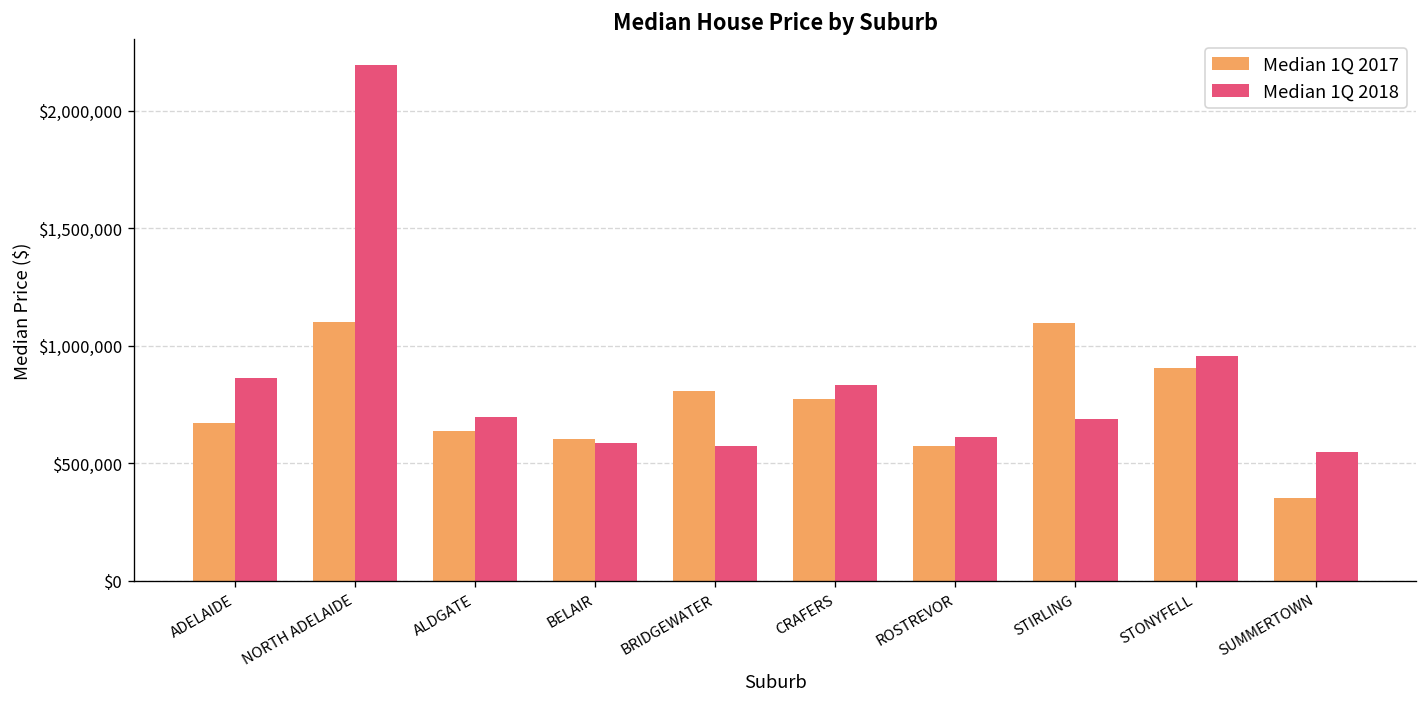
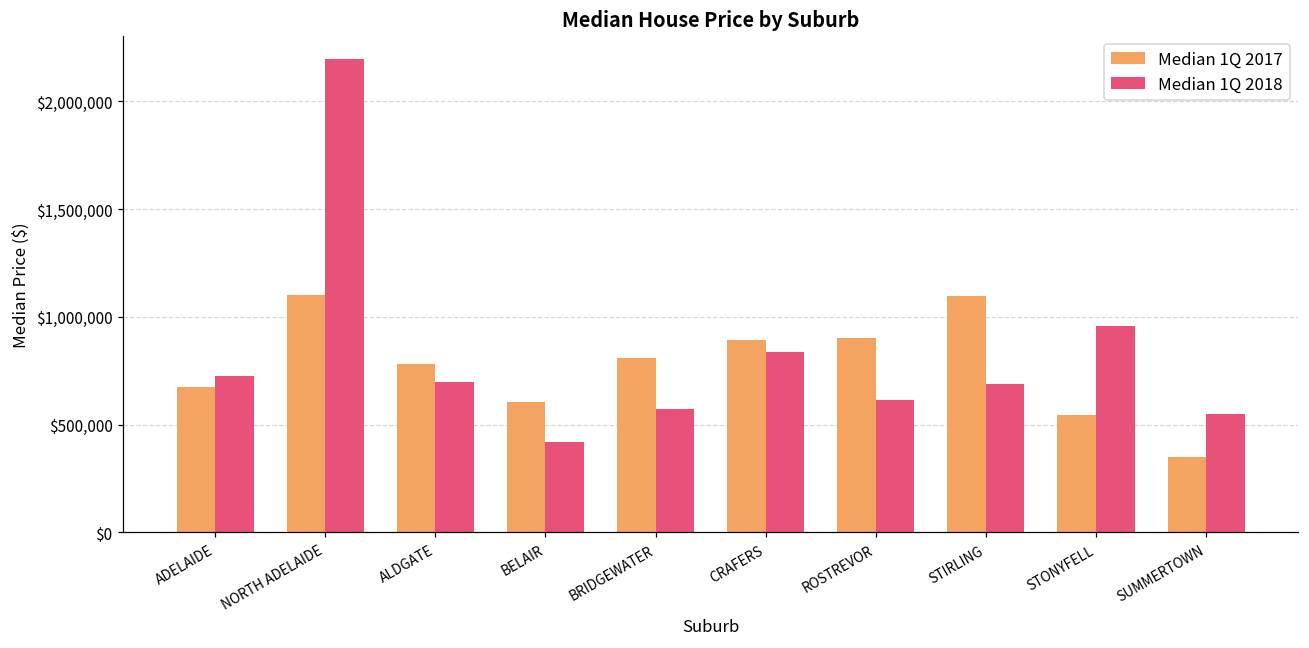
  {
    "Median 1Q 2017": {
      "ADELAIDE": "$670,000",
      "NORTH ADELAIDE": "$1,100,000",
-     "ALDGATE": "$640,000",
+     "ALDGATE": "$780,000",
      "BELAIR": "$610,000",
      "BRIDGEWATER": "$810,000",
-     "CRAFERS": "$780,000",
-     "ROSTREVOR": "$570,000",
+     "CRAFERS": "$890,000",
+     "ROSTREVOR": "$900,000",
      "STIRLING": "$1,100,000",
-     "STONYFELL": "$910,000",
+     "STONYFELL": "$550,000",
      "SUMMERTOWN": "$350,000"
    },
    "Median 1Q 2018": {
-     "ADELAIDE": "$860,000",
+     "ADELAIDE": "$730,000",
      "NORTH ADELAIDE": "$2,200,000",
      "ALDGATE": "$700,000",
-     "BELAIR": "$590,000",
+     "BELAIR": "$420,000",
      "BRIDGEWATER": "$570,000",
      "CRAFERS": "$840,000",
      "ROSTREVOR": "$610,000",
      "STIRLING": "$690,000",
      "STONYFELL": "$960,000",
      "SUMMERTOWN": "$550,000"
    }
  }
